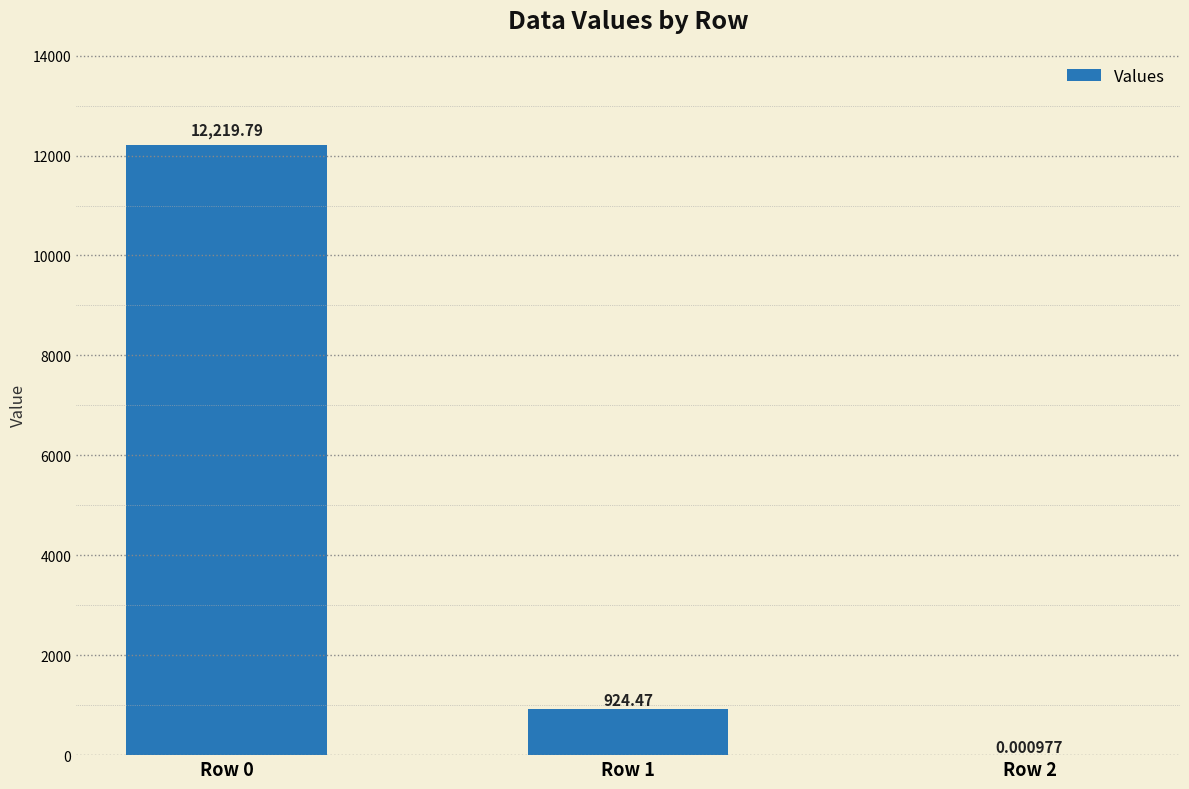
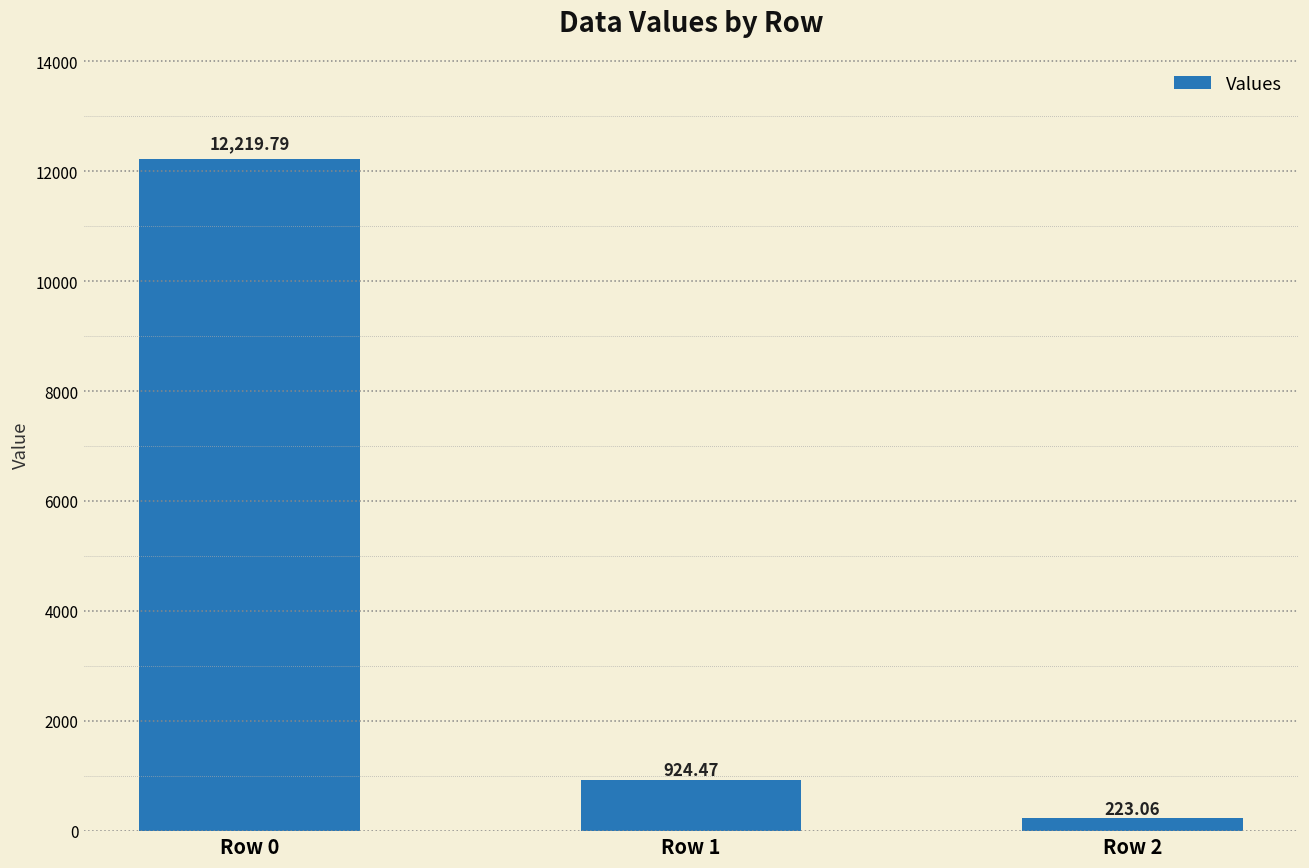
  {
    "Row 0": "12,219.79",
    "Row 1": "924.47",
-   "Row 2": "0.000977"
+   "Row 2": "223.06"
  }
